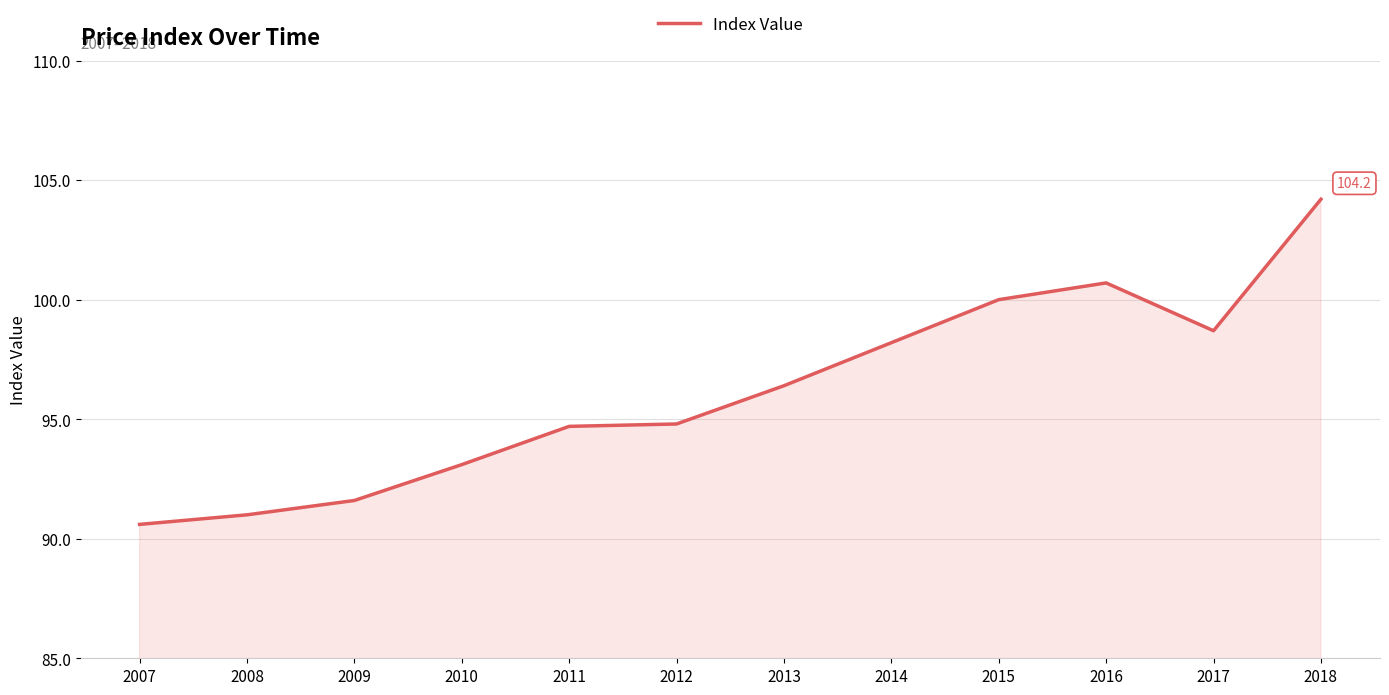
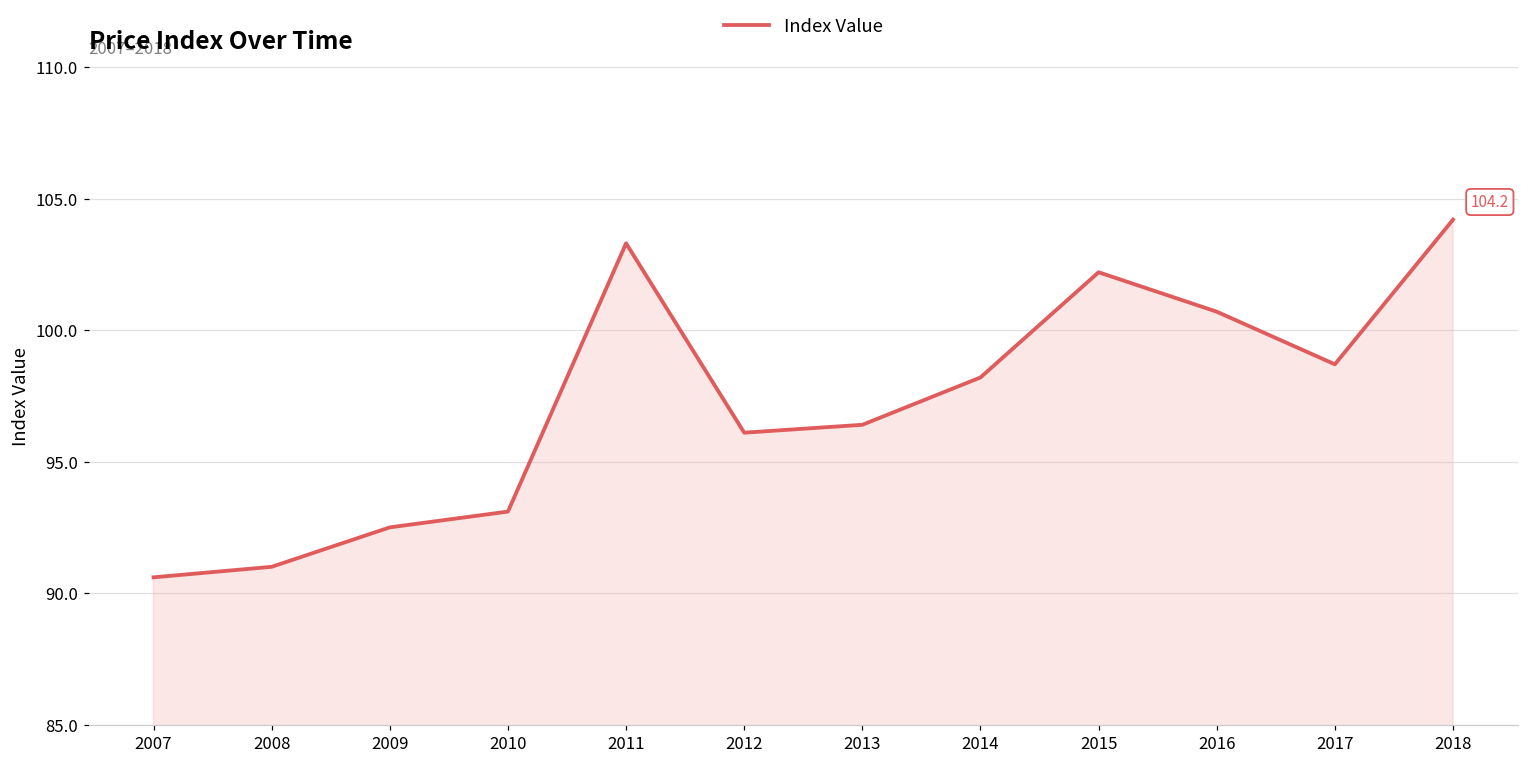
  {
    "2007": 90.6,
    "2008": 91.0,
-   "2009": 91.6,
+   "2009": 92.5,
    "2010": 93.1,
-   "2011": 94.7,
-   "2012": 94.8,
+   "2011": 103.3,
+   "2012": 96.1,
    "2013": 96.4,
    "2014": 98.2,
-   "2015": 100.0,
+   "2015": 102.2,
    "2016": 100.7,
    "2017": 98.7
  }
